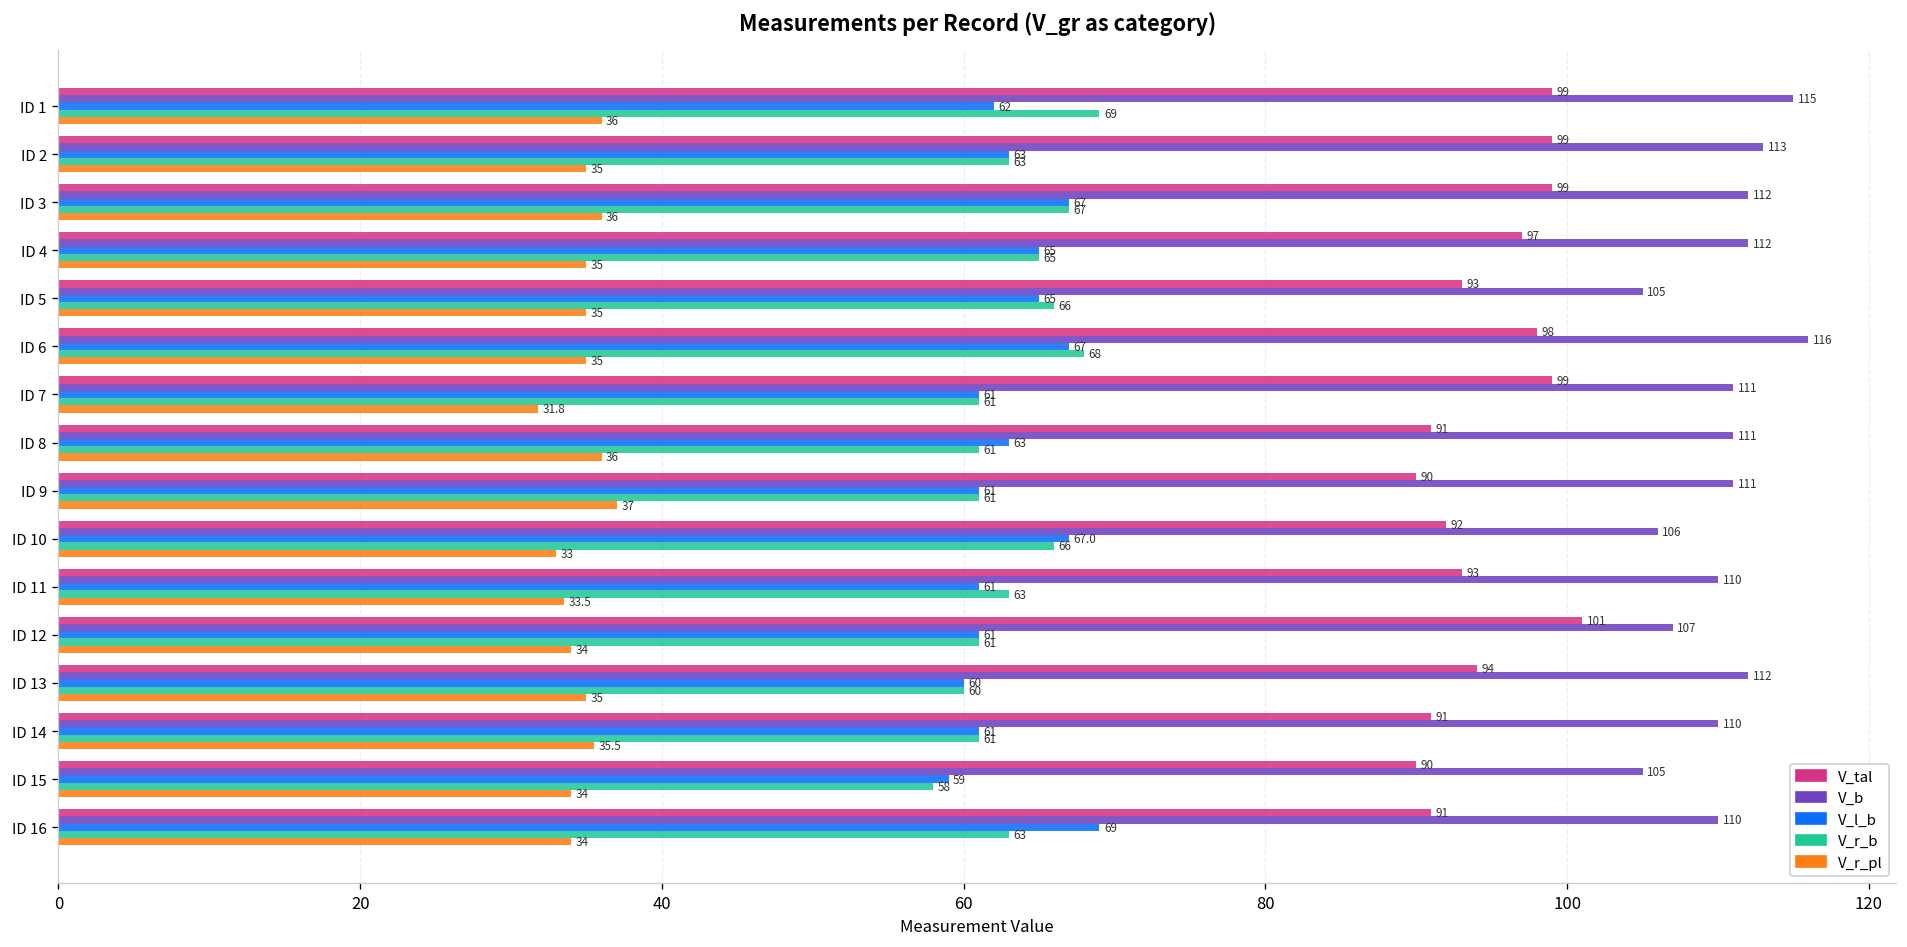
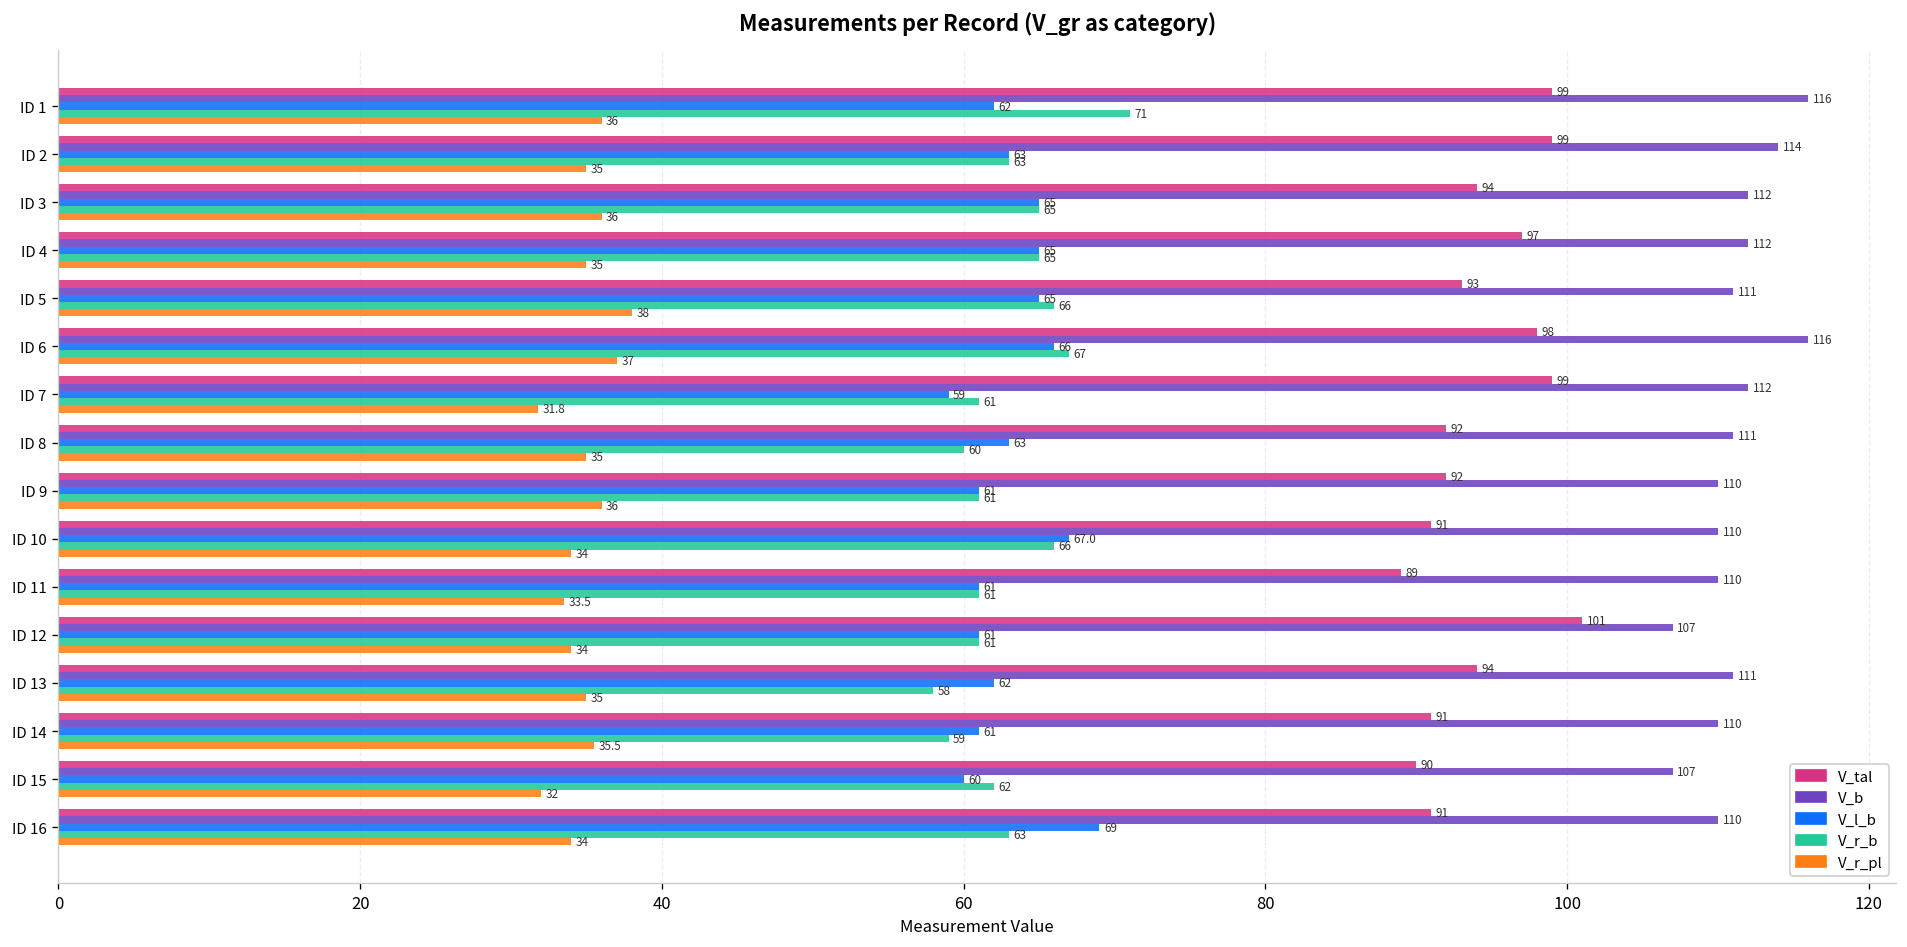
  {
    "V_tal": {
      "ID 1": 99,
      "ID 2": 99,
-     "ID 3": 99,
+     "ID 3": 94,
      "ID 4": 97,
      "ID 5": 93,
      "ID 6": 98,
      "ID 7": 99,
-     "ID 8": 91,
-     "ID 9": 90,
-     "ID 10": 92,
-     "ID 11": 93,
+     "ID 8": 92,
+     "ID 9": 92,
+     "ID 10": 91,
+     "ID 11": 89,
      "ID 12": 101,
      "ID 13": 94,
      "ID 14": 91,
      "ID 15": 90,
      "ID 16": 91
    },
    "V_b": {
-     "ID 1": 115,
-     "ID 2": 113,
+     "ID 1": 116,
+     "ID 2": 114,
      "ID 3": 112,
      "ID 4": 112,
-     "ID 5": 105,
+     "ID 5": 111,
      "ID 6": 116,
-     "ID 7": 111,
+     "ID 7": 112,
      "ID 8": 111,
-     "ID 9": 111,
-     "ID 10": 106,
+     "ID 9": 110,
+     "ID 10": 110,
      "ID 11": 110,
      "ID 12": 107,
-     "ID 13": 112,
+     "ID 13": 111,
      "ID 14": 110,
-     "ID 15": 105,
+     "ID 15": 107,
      "ID 16": 110
    },
    "V_l_b": {
      "ID 1": 62,
-     "ID 3": 67,
+     "ID 3": 65,
      "ID 5": 65,
-     "ID 6": 67,
-     "ID 7": 61,
+     "ID 6": 66,
+     "ID 7": 59,
      "ID 8": 63,
      "ID 10": 67.0,
      "ID 11": 61,
-     "ID 13": 60,
-     "ID 15": 59,
+     "ID 13": 62,
+     "ID 15": 60,
      "ID 16": 69
    },
    "V_r_b": {
-     "ID 1": 69,
-     "ID 3": 67,
+     "ID 1": 71,
+     "ID 3": 65,
      "ID 5": 66,
-     "ID 6": 68,
-     "ID 8": 61,
+     "ID 6": 67,
+     "ID 8": 60,
      "ID 10": 66,
-     "ID 11": 63,
-     "ID 13": 60,
-     "ID 14": 61,
-     "ID 15": 58,
+     "ID 11": 61,
+     "ID 13": 58,
+     "ID 14": 59,
+     "ID 15": 62,
      "ID 16": 63
    },
    "V_r_pl": {
      "ID 1": 36,
      "ID 2": 35,
      "ID 3": 36,
      "ID 4": 35,
-     "ID 5": 35,
-     "ID 6": 35,
+     "ID 5": 38,
+     "ID 6": 37,
      "ID 7": 31.8,
-     "ID 8": 36,
-     "ID 9": 37,
-     "ID 10": 33,
+     "ID 8": 35,
+     "ID 9": 36,
+     "ID 10": 34,
      "ID 11": 33.5,
      "ID 12": 34,
      "ID 13": 35,
      "ID 14": 35.5,
-     "ID 15": 34,
+     "ID 15": 32,
      "ID 16": 34
    }
  }
